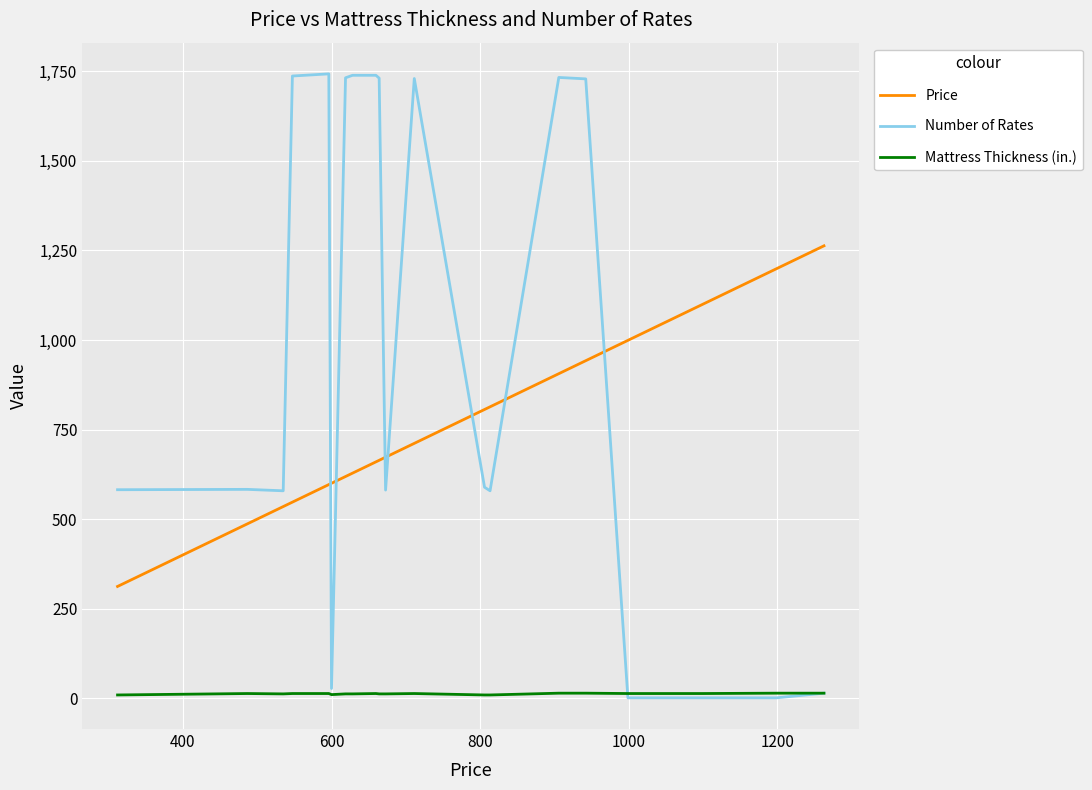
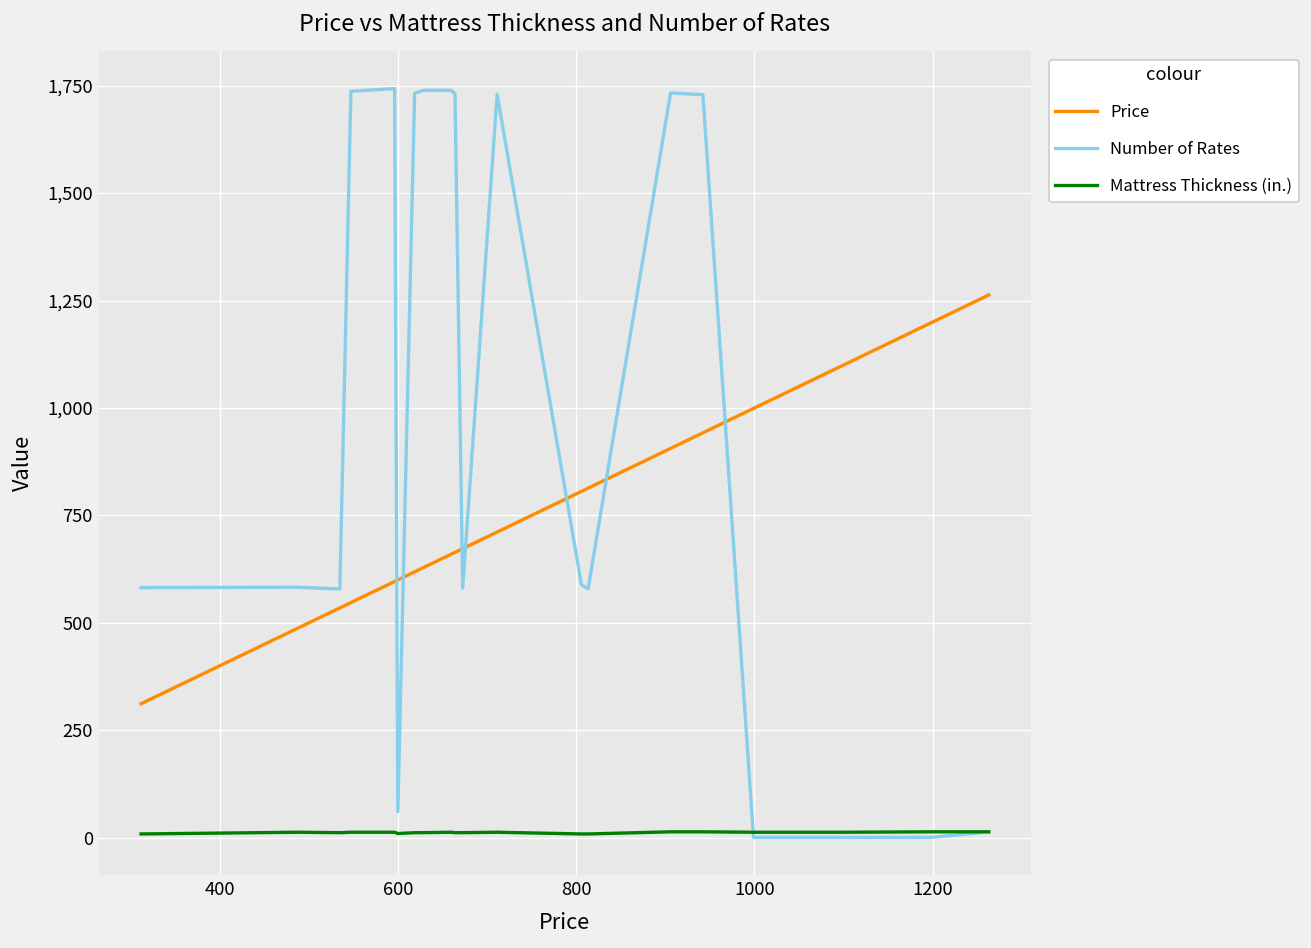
  {
    "Price": {
      "600": 600
    },
    "Number of Rates": {
-     "600": 30
+     "600": 60
    },
    "Mattress Thickness (in.)": {
      "600": 10
    }
  }
